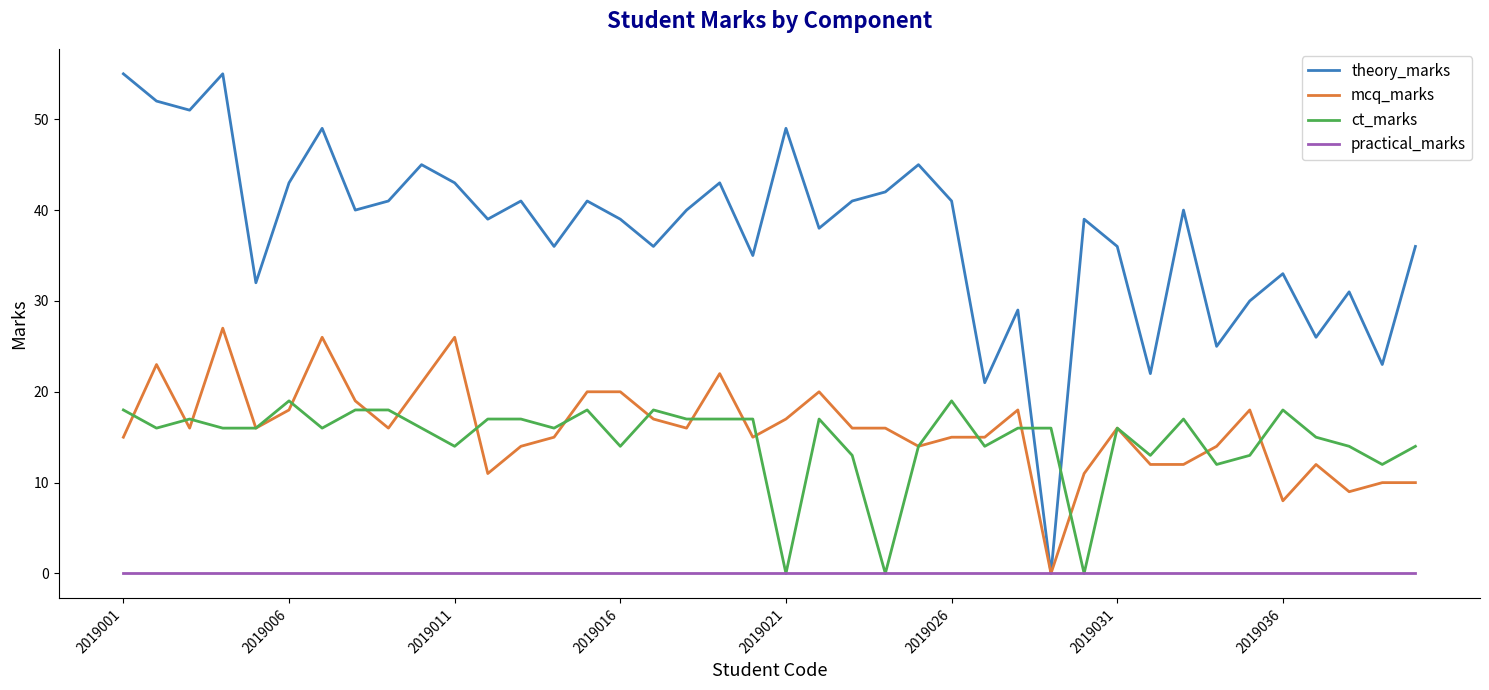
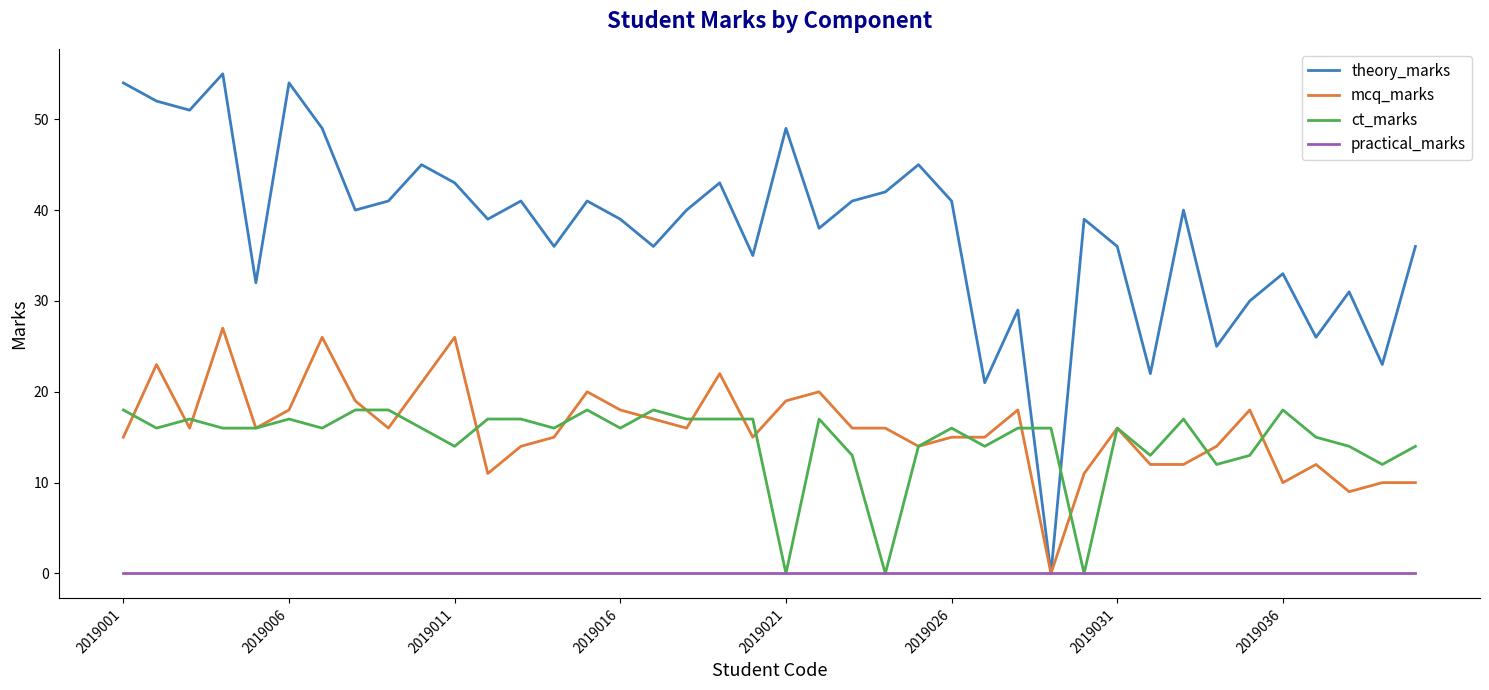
  {
    "theory_marks": {
-     "2019001": 55,
-     "2019006": 43,
+     "2019001": 54,
+     "2019006": 54,
      "2019011": 43,
      "2019016": 39,
      "2019021": 49,
      "2019026": 41,
      "2019031": 36,
      "2019036": 33
    },
    "mcq_marks": {
      "2019001": 15,
      "2019006": 18,
      "2019011": 26,
-     "2019016": 20,
-     "2019021": 17,
+     "2019016": 18,
+     "2019021": 19,
      "2019026": 15,
-     "2019036": 8
+     "2019036": 10
    },
    "ct_marks": {
      "2019001": 18,
-     "2019006": 19,
+     "2019006": 17,
      "2019011": 14,
-     "2019016": 14,
-     "2019026": 19,
+     "2019016": 16,
+     "2019026": 16,
      "2019036": 18
    },
    "practical_marks": {
      "2019001": 0,
      "2019006": 0,
      "2019011": 0,
      "2019016": 0,
      "2019026": 0,
      "2019031": 0,
      "2019036": 0
    }
  }
